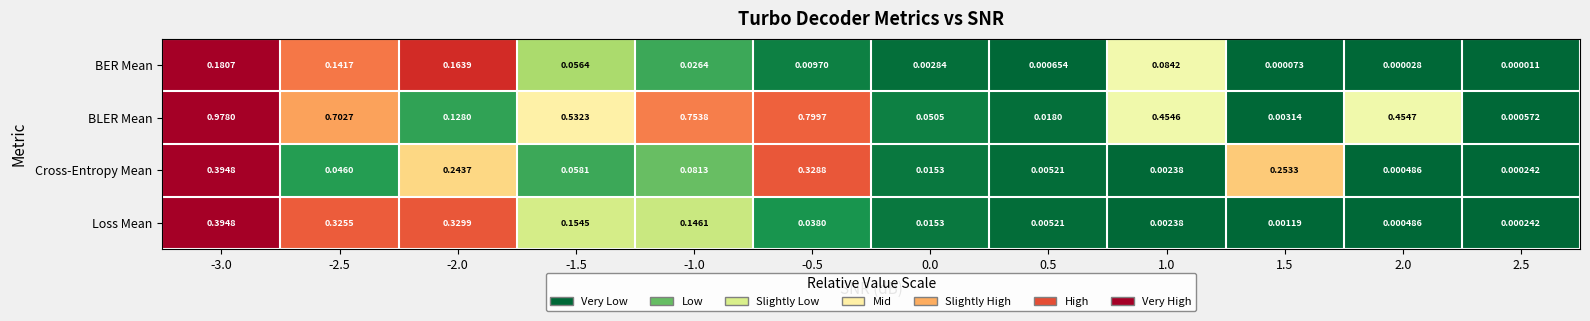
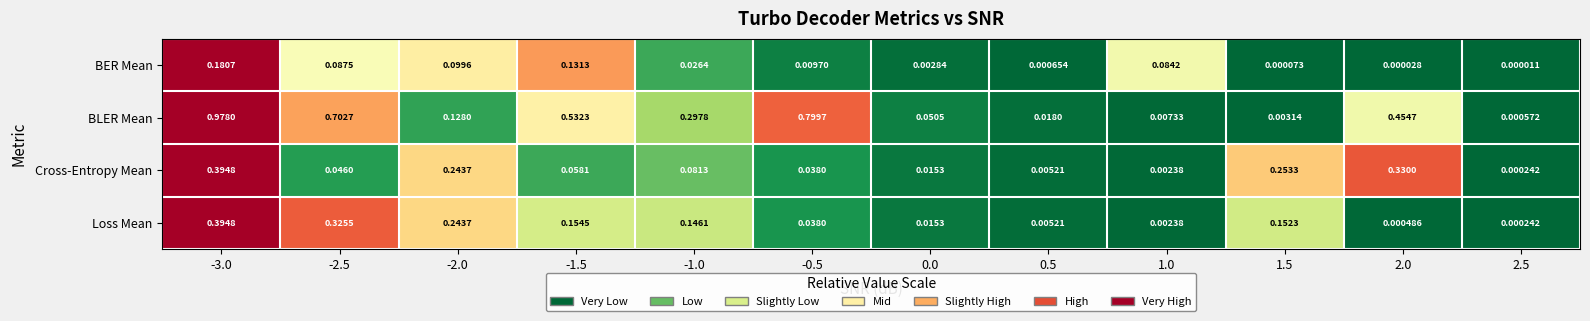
  {
    "BER Mean": {
      "-3.0": 0.1807,
-     "-2.5": 0.1417,
-     "-2.0": 0.1639,
-     "-1.5": 0.0564,
+     "-2.5": 0.0875,
+     "-2.0": 0.0996,
+     "-1.5": 0.1313,
      "-1.0": 0.0264,
      "-0.5": 0.00970,
      "0.0": 0.00284,
      "0.5": 0.000654,
      "1.0": 0.0842,
      "1.5": 0.000073,
      "2.0": 0.000028,
      "2.5": 0.000011
    },
    "BLER Mean": {
      "-3.0": 0.9780,
      "-2.5": 0.7027,
      "-2.0": 0.1280,
      "-1.5": 0.5323,
-     "-1.0": 0.7538,
+     "-1.0": 0.2978,
      "-0.5": 0.7997,
      "0.0": 0.0505,
      "0.5": 0.0180,
-     "1.0": 0.4546,
+     "1.0": 0.00733,
      "1.5": 0.00314,
      "2.0": 0.4547,
      "2.5": 0.000572
    },
    "Cross-Entropy Mean": {
      "-3.0": 0.3948,
      "-2.5": 0.0460,
      "-2.0": 0.2437,
      "-1.5": 0.0581,
      "-1.0": 0.0813,
-     "-0.5": 0.3288,
+     "-0.5": 0.0380,
      "0.0": 0.0153,
      "0.5": 0.00521,
      "1.0": 0.00238,
      "1.5": 0.2533,
-     "2.0": 0.000486,
+     "2.0": 0.3300,
      "2.5": 0.000242
    },
    "Loss Mean": {
      "-3.0": 0.3948,
      "-2.5": 0.3255,
-     "-2.0": 0.3299,
+     "-2.0": 0.2437,
      "-1.5": 0.1545,
      "-1.0": 0.1461,
      "-0.5": 0.0380,
      "0.0": 0.0153,
      "0.5": 0.00521,
      "1.0": 0.00238,
-     "1.5": 0.00119,
+     "1.5": 0.1523,
      "2.0": 0.000486,
      "2.5": 0.000242
    }
  }
